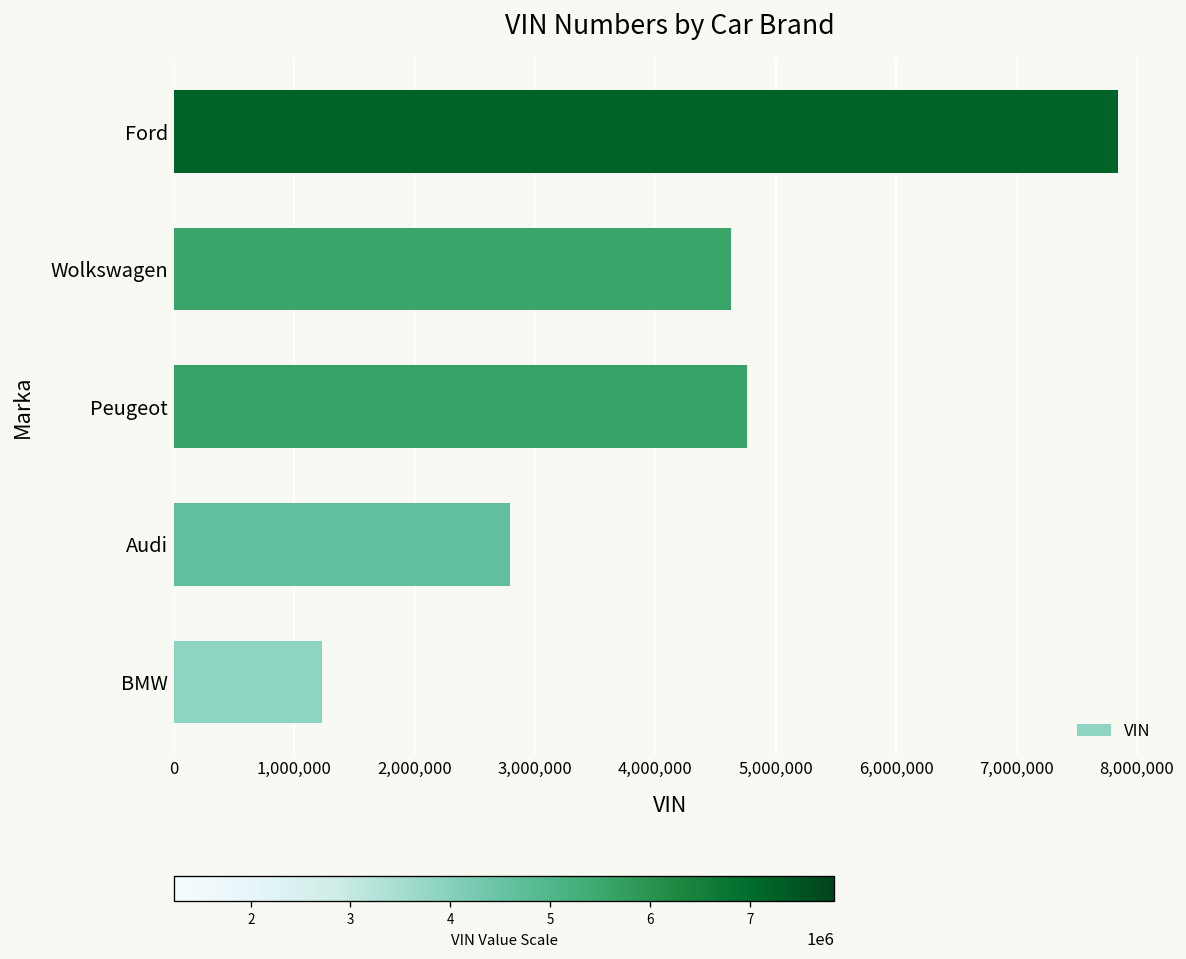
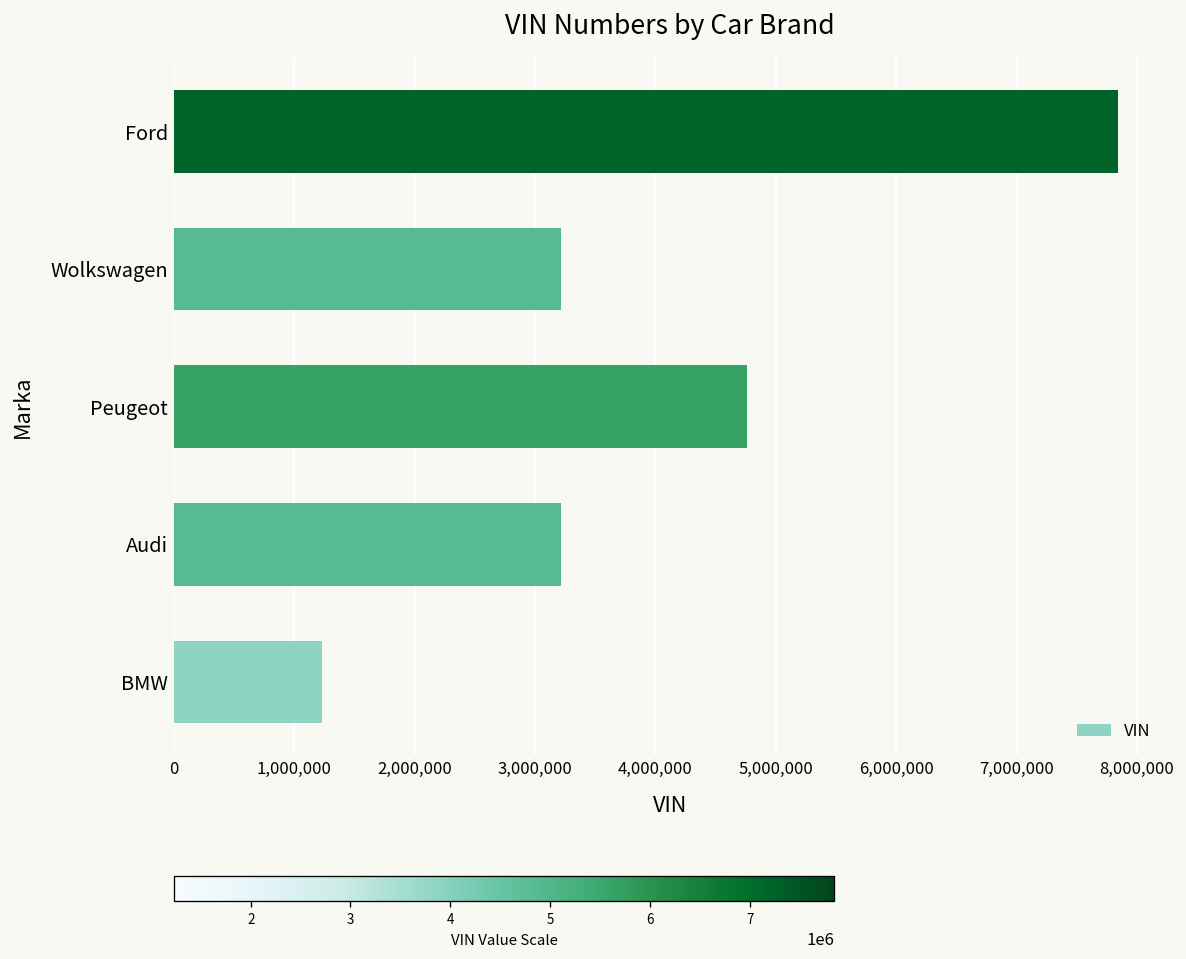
  {
    "Ford": "7,850,000",
-   "Wolkswagen": "4,630,000",
+   "Wolkswagen": "3,210,000",
    "Peugeot": "4,760,000",
-   "Audi": "2,790,000",
+   "Audi": "3,220,000",
    "BMW": "1,230,000"
  }
